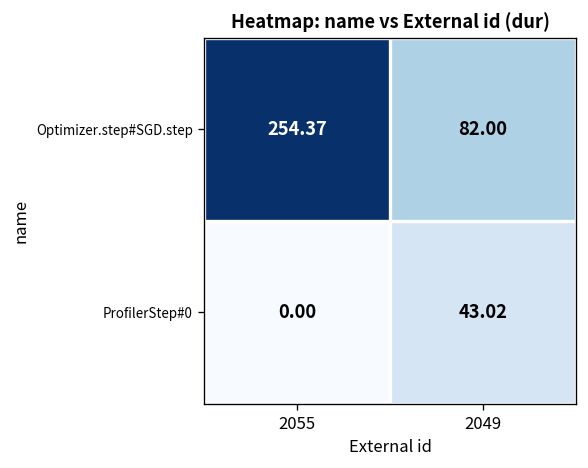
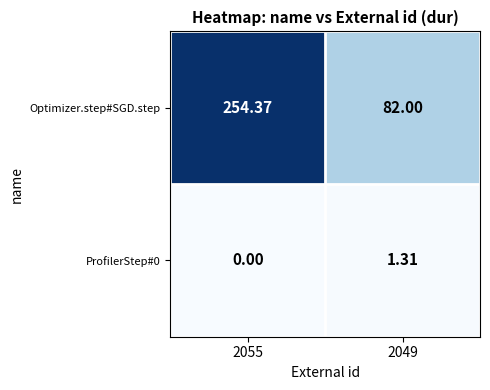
  {
    "Optimizer.step#SGD.step": {
      "2055": 254.37,
      "2049": 82.00
    },
    "ProfilerStep#0": {
      "2055": 0.00,
-     "2049": 43.02
+     "2049": 1.31
    }
  }
